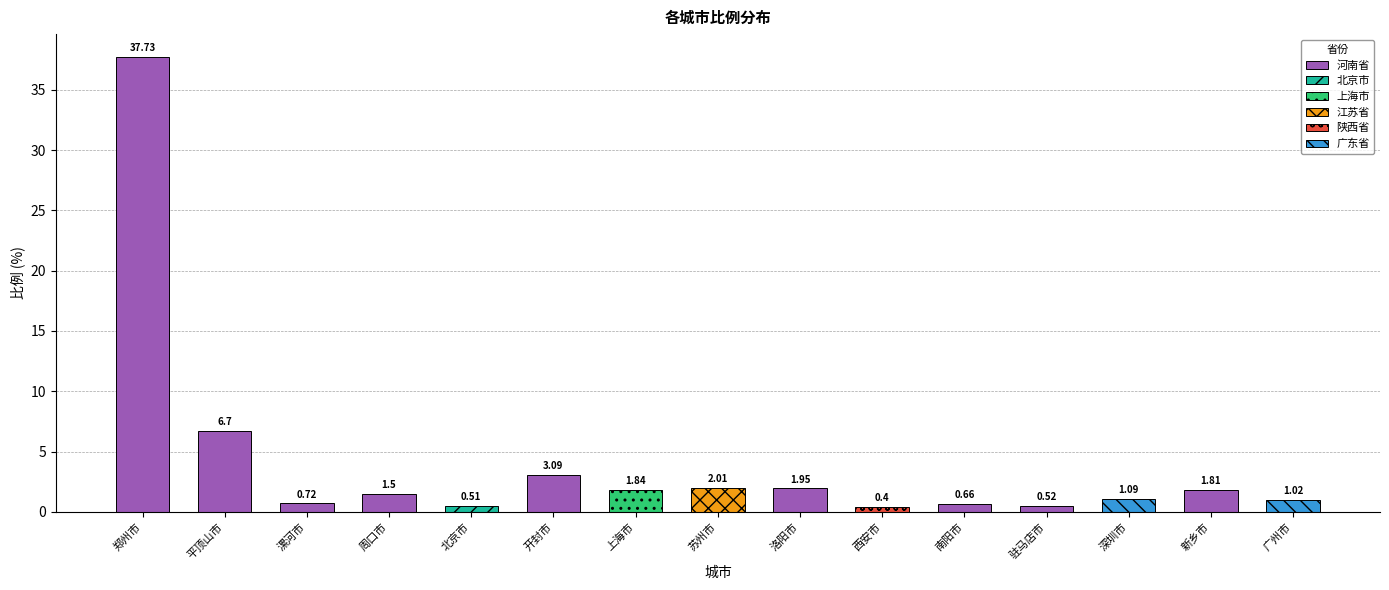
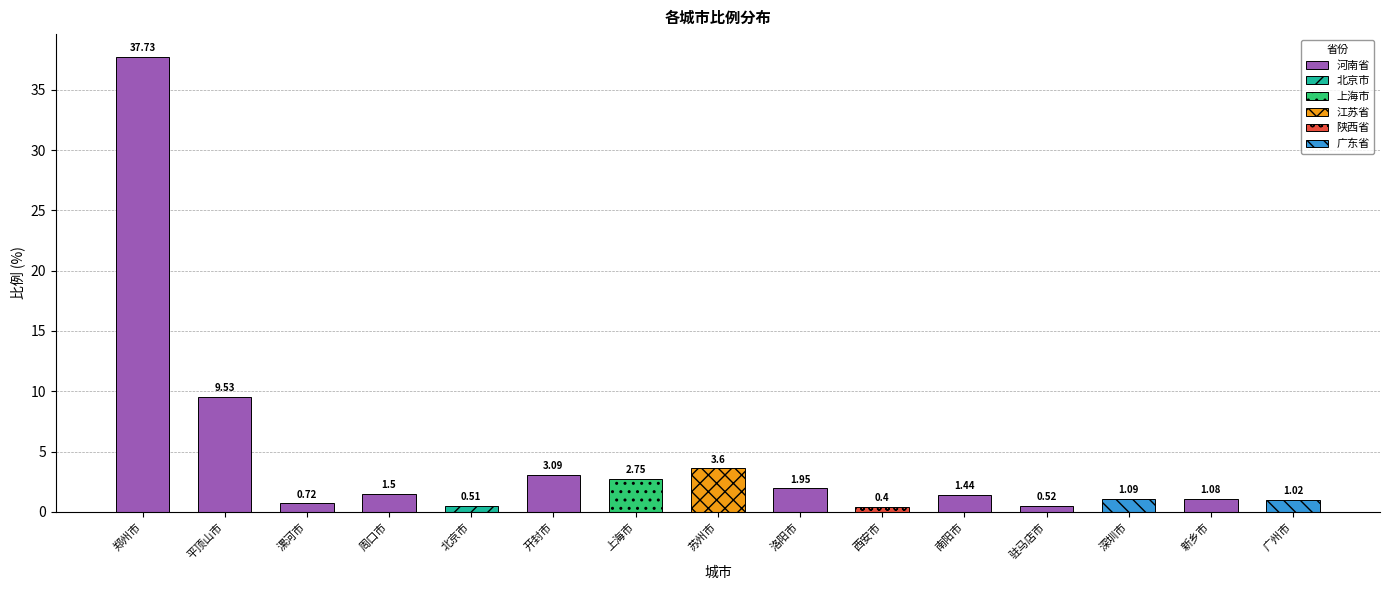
  {
    "郑州市": 37.73,
-   "平顶山市": 6.7,
+   "平顶山市": 9.53,
    "漯河市": 0.72,
    "周口市": 1.5,
    "北京市": 0.51,
    "开封市": 3.09,
-   "上海市": 1.84,
-   "苏州市": 2.01,
+   "上海市": 2.75,
+   "苏州市": 3.6,
    "洛阳市": 1.95,
    "西安市": 0.4,
-   "南阳市": 0.66,
+   "南阳市": 1.44,
    "驻马店市": 0.52,
    "深圳市": 1.09,
-   "新乡市": 1.81,
+   "新乡市": 1.08,
    "广州市": 1.02
  }
